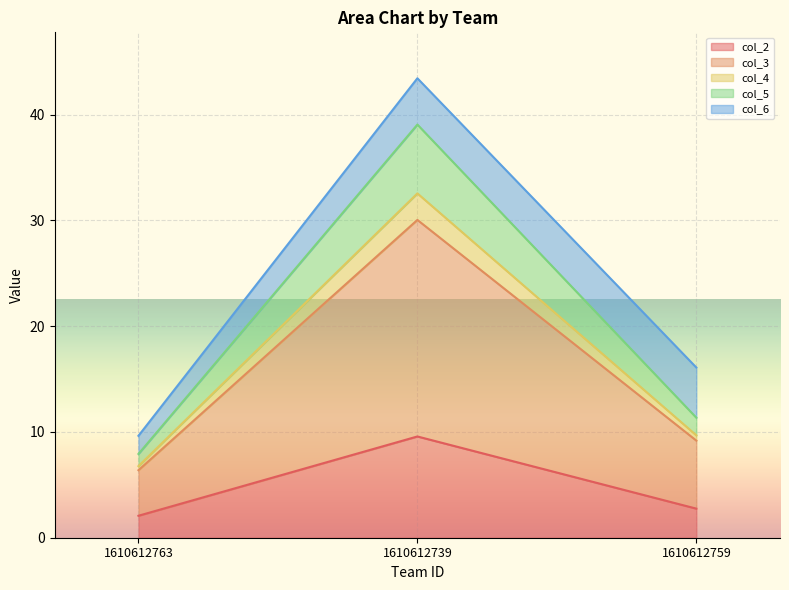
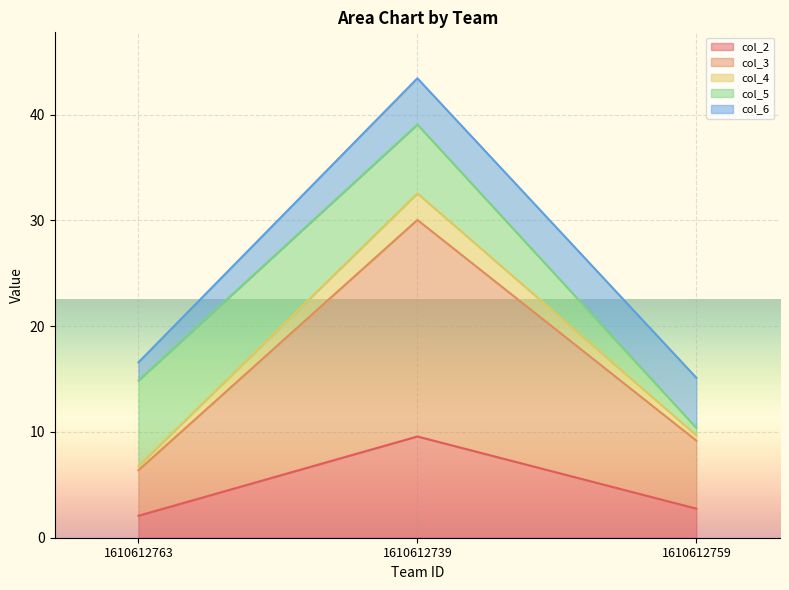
  {
    "col_5": {
-     "1610612763": 1.2,
+     "1610612763": 8.1,
      "1610612739": 6.5,
-     "1610612759": 1.7
+     "1610612759": 0.7
    },
    "col_6": {
      "1610612763": 1.7,
      "1610612739": 4.4,
      "1610612759": 4.7
    }
  }
